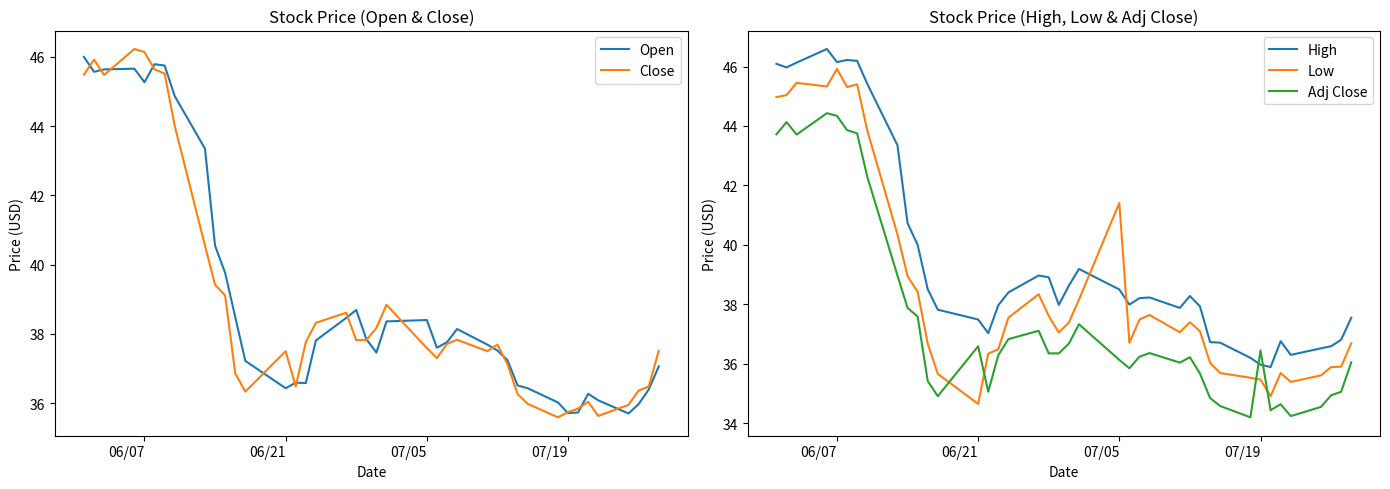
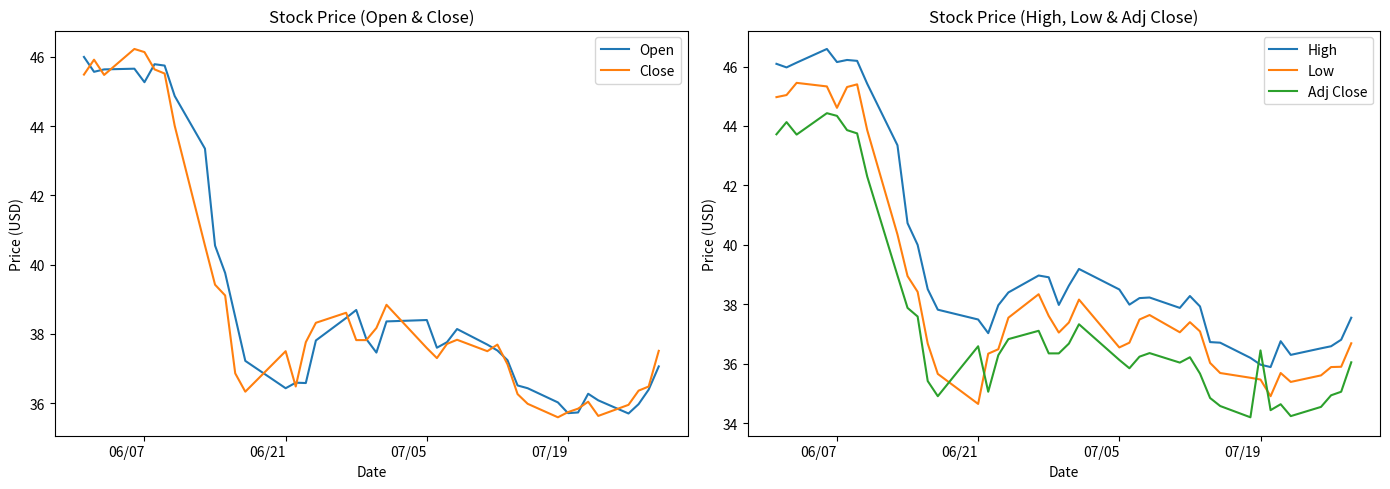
  {
    "Stock Price (Open & Close)": {
      "Open": {
        "06/07": 45.3,
        "06/21": 36.4,
        "07/05": 38.4
      },
      "Close": {
        "06/07": 46.1,
        "06/21": 37.5,
        "07/05": 37.6
      }
    },
    "Stock Price (High, Low & Adj Close)": {
      "High": {
        "06/07": 46.2,
        "06/21": 37.5,
        "07/05": 38.5,
        "07/19": 36.0
      },
      "Low": {
-       "06/07": 45.9,
+       "06/07": 44.6,
        "06/21": 34.7,
-       "07/05": 41.4,
+       "07/05": 36.6,
        "07/19": 35.5
      },
      "Adj Close": {
        "06/07": 44.3,
        "06/21": 36.6,
        "07/05": 36.1,
        "07/19": 36.5
      }
    }
  }
